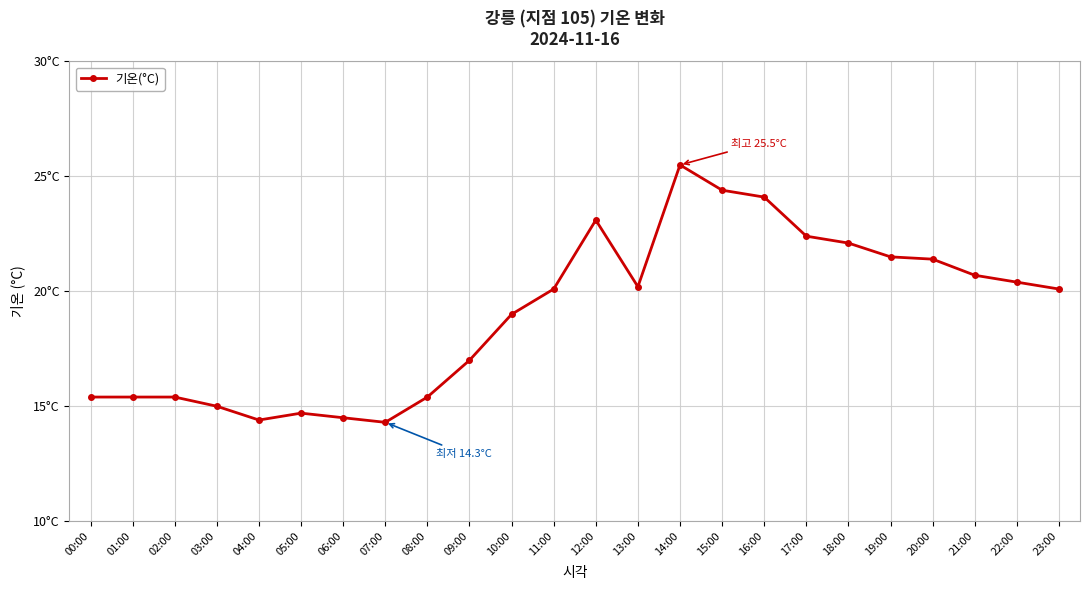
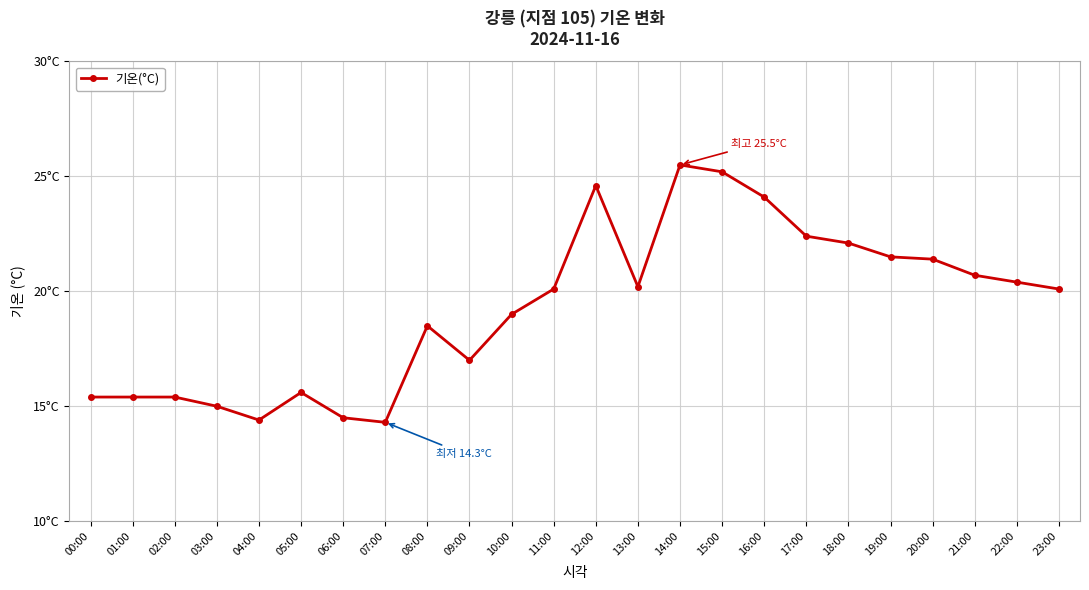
  {
    "00:00": "15.4°C",
    "01:00": "15.4°C",
    "02:00": "15.4°C",
    "03:00": "15.0°C",
    "04:00": "14.4°C",
-   "05:00": "14.7°C",
+   "05:00": "15.6°C",
    "06:00": "14.5°C",
-   "08:00": "15.4°C",
+   "08:00": "18.5°C",
    "09:00": "17.0°C",
    "10:00": "19.0°C",
    "11:00": "20.1°C",
-   "12:00": "23.1°C",
+   "12:00": "24.6°C",
    "13:00": "20.2°C",
-   "15:00": "24.4°C",
+   "15:00": "25.2°C",
    "16:00": "24.1°C",
    "17:00": "22.4°C",
    "18:00": "22.1°C",
    "19:00": "21.5°C",
    "20:00": "21.4°C",
    "21:00": "20.7°C",
    "22:00": "20.4°C",
    "23:00": "20.1°C"
  }
